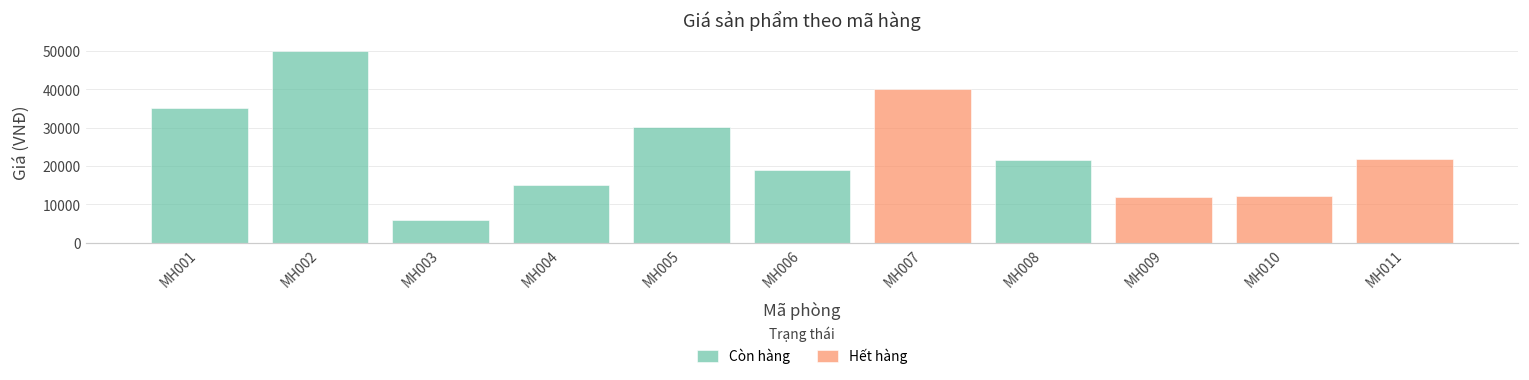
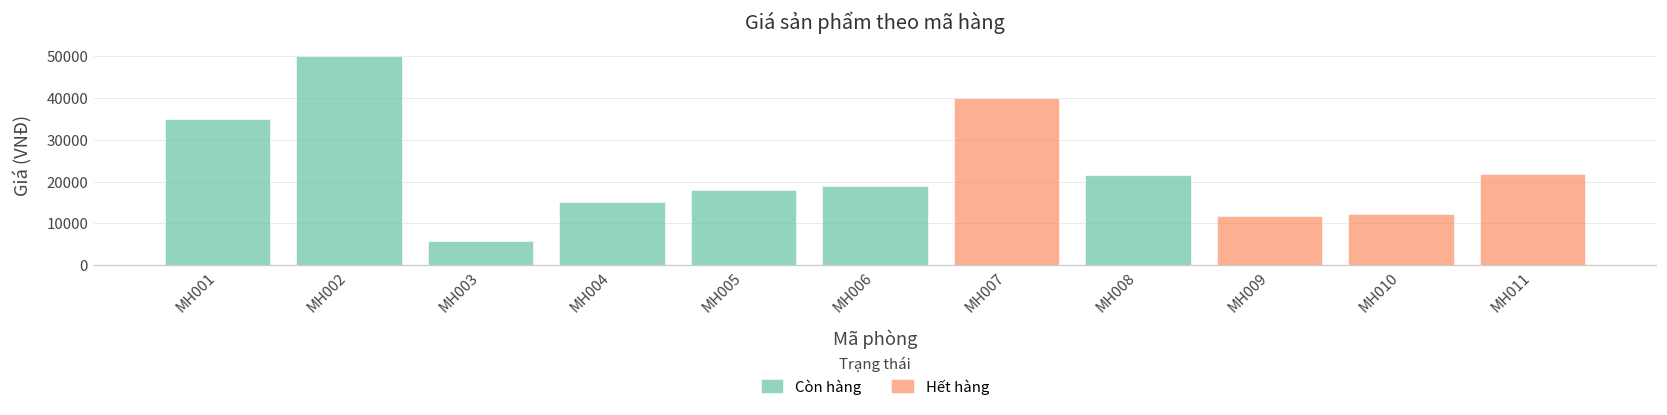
  {
    "Còn hàng": {
      "MH001": 35000,
      "MH002": 50000,
      "MH003": 6000,
      "MH004": 15000,
-     "MH005": 30000,
+     "MH005": 18000,
      "MH006": 19000,
      "MH007": 0,
      "MH008": 22000,
      "MH009": 0,
      "MH010": 0,
      "MH011": 0
    },
    "Hết hàng": {
      "MH001": 0,
      "MH002": 0,
      "MH003": 0,
      "MH004": 0,
      "MH005": 0,
      "MH006": 0,
      "MH007": 40000,
      "MH008": 0,
      "MH009": 12000,
      "MH010": 12000,
      "MH011": 22000
    }
  }
